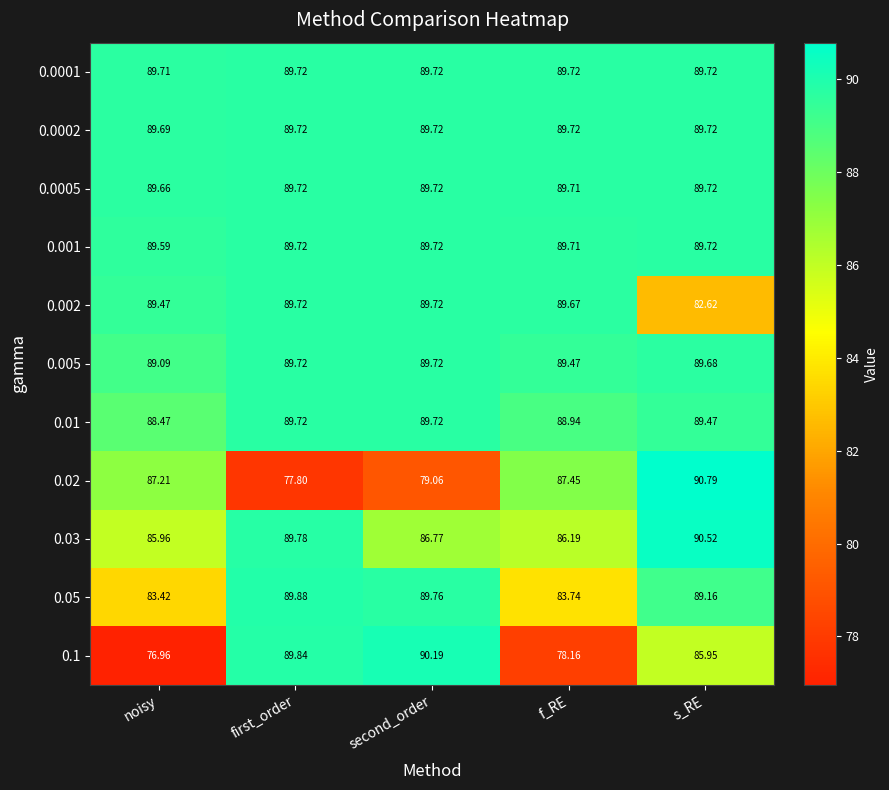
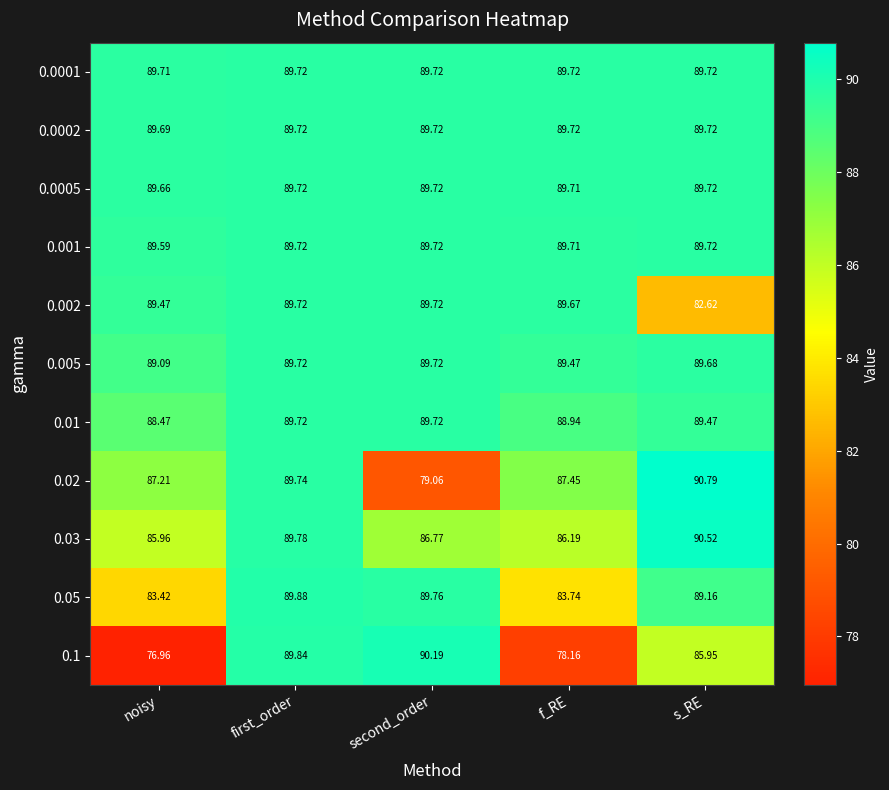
  {
    "0.0001": {
      "noisy": 89.71,
      "first_order": 89.72,
      "second_order": 89.72,
      "f_RE": 89.72,
      "s_RE": 89.72
    },
    "0.0002": {
      "noisy": 89.69,
      "first_order": 89.72,
      "second_order": 89.72,
      "f_RE": 89.72,
      "s_RE": 89.72
    },
    "0.0005": {
      "noisy": 89.66,
      "first_order": 89.72,
      "second_order": 89.72,
      "f_RE": 89.71,
      "s_RE": 89.72
    },
    "0.001": {
      "noisy": 89.59,
      "first_order": 89.72,
      "second_order": 89.72,
      "f_RE": 89.71,
      "s_RE": 89.72
    },
    "0.002": {
      "noisy": 89.47,
      "first_order": 89.72,
      "second_order": 89.72,
      "f_RE": 89.67,
      "s_RE": 82.62
    },
    "0.005": {
      "noisy": 89.09,
      "first_order": 89.72,
      "second_order": 89.72,
      "f_RE": 89.47,
      "s_RE": 89.68
    },
    "0.01": {
      "noisy": 88.47,
      "first_order": 89.72,
      "second_order": 89.72,
      "f_RE": 88.94,
      "s_RE": 89.47
    },
    "0.02": {
      "noisy": 87.21,
-     "first_order": 77.80,
+     "first_order": 89.74,
      "second_order": 79.06,
      "f_RE": 87.45,
      "s_RE": 90.79
    },
    "0.03": {
      "noisy": 85.96,
      "first_order": 89.78,
      "second_order": 86.77,
      "f_RE": 86.19,
      "s_RE": 90.52
    },
    "0.05": {
      "noisy": 83.42,
      "first_order": 89.88,
      "second_order": 89.76,
      "f_RE": 83.74,
      "s_RE": 89.16
    },
    "0.1": {
      "noisy": 76.96,
      "first_order": 89.84,
      "second_order": 90.19,
      "f_RE": 78.16,
      "s_RE": 85.95
    }
  }
